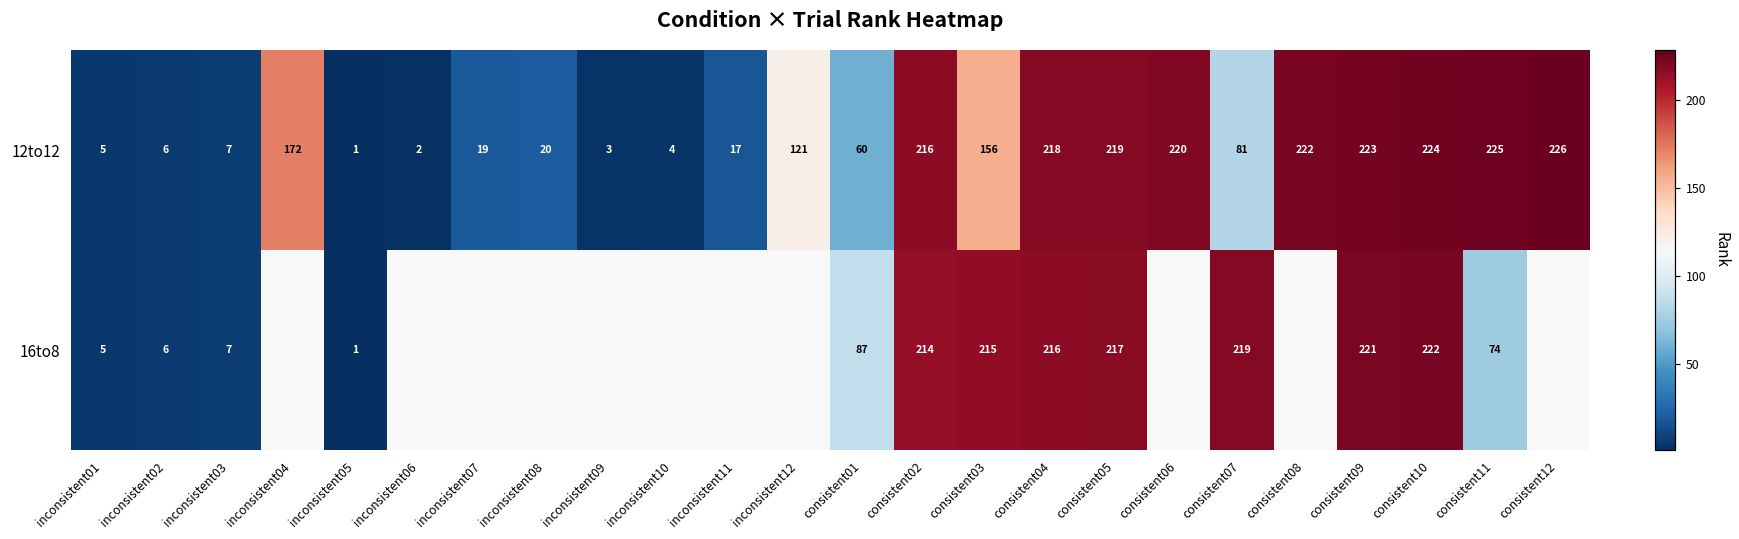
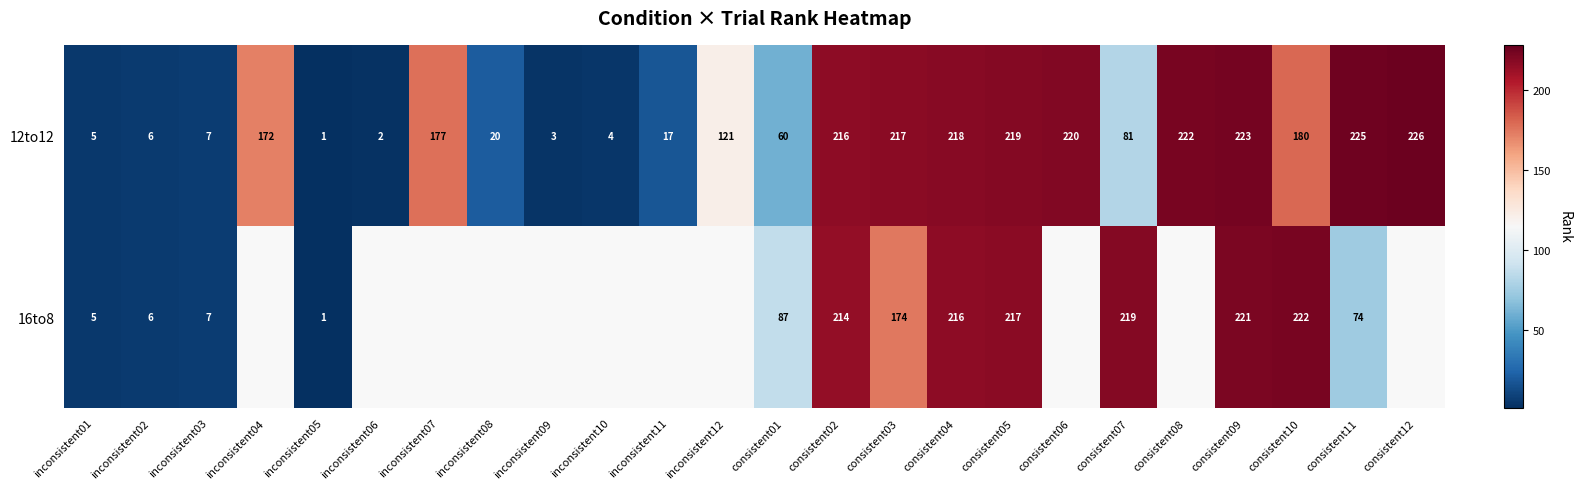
  {
    "12to12": {
      "inconsistent01": 5,
      "inconsistent02": 6,
      "inconsistent03": 7,
      "inconsistent04": 172,
      "inconsistent05": 1,
      "inconsistent06": 2,
-     "inconsistent07": 19,
+     "inconsistent07": 177,
      "inconsistent08": 20,
      "inconsistent09": 3,
      "inconsistent10": 4,
      "inconsistent11": 17,
      "inconsistent12": 121,
      "consistent01": 60,
      "consistent02": 216,
-     "consistent03": 156,
+     "consistent03": 217,
      "consistent04": 218,
      "consistent05": 219,
      "consistent06": 220,
      "consistent07": 81,
      "consistent08": 222,
      "consistent09": 223,
-     "consistent10": 224,
+     "consistent10": 180,
      "consistent11": 225,
      "consistent12": 226
    },
    "16to8": {
      "inconsistent01": 5,
      "inconsistent02": 6,
      "inconsistent03": 7,
      "inconsistent05": 1,
      "consistent01": 87,
      "consistent02": 214,
-     "consistent03": 215,
+     "consistent03": 174,
      "consistent04": 216,
      "consistent05": 217,
      "consistent07": 219,
      "consistent09": 221,
      "consistent10": 222,
      "consistent11": 74
    }
  }
